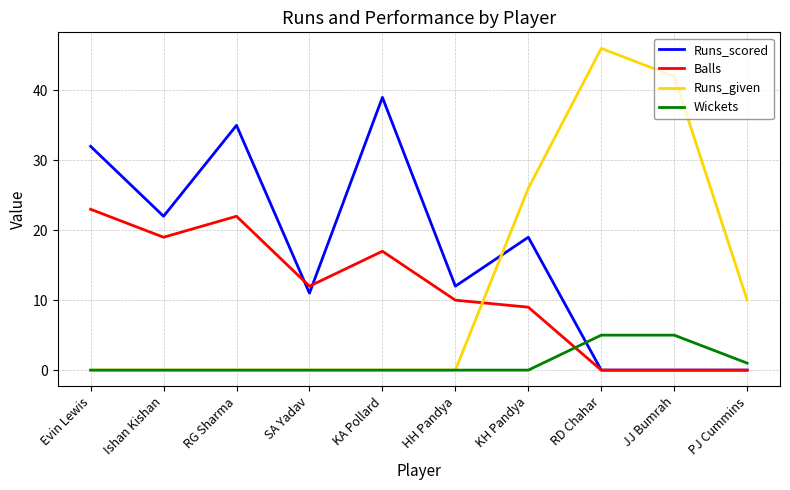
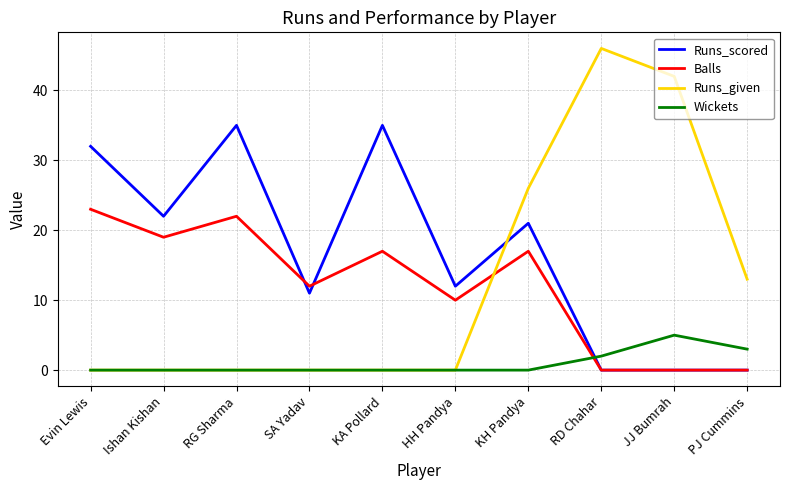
  {
    "Runs_scored": {
      "Evin Lewis": 32,
      "Ishan Kishan": 22,
      "RG Sharma": 35,
      "SA Yadav": 11,
-     "KA Pollard": 39,
+     "KA Pollard": 35,
      "HH Pandya": 12,
-     "KH Pandya": 19
+     "KH Pandya": 21
    },
    "Balls": {
      "Evin Lewis": 23,
      "Ishan Kishan": 19,
      "RG Sharma": 22,
      "SA Yadav": 12,
      "KA Pollard": 17,
      "HH Pandya": 10,
-     "KH Pandya": 9
+     "KH Pandya": 17
    },
    "Runs_given": {
      "KH Pandya": 26,
      "RD Chahar": 46,
-     "PJ Cummins": 10
+     "PJ Cummins": 13
    },
    "Wickets": {
      "KH Pandya": 0,
-     "RD Chahar": 5,
+     "RD Chahar": 2,
      "JJ Bumrah": 5,
-     "PJ Cummins": 1
+     "PJ Cummins": 3
    }
  }
